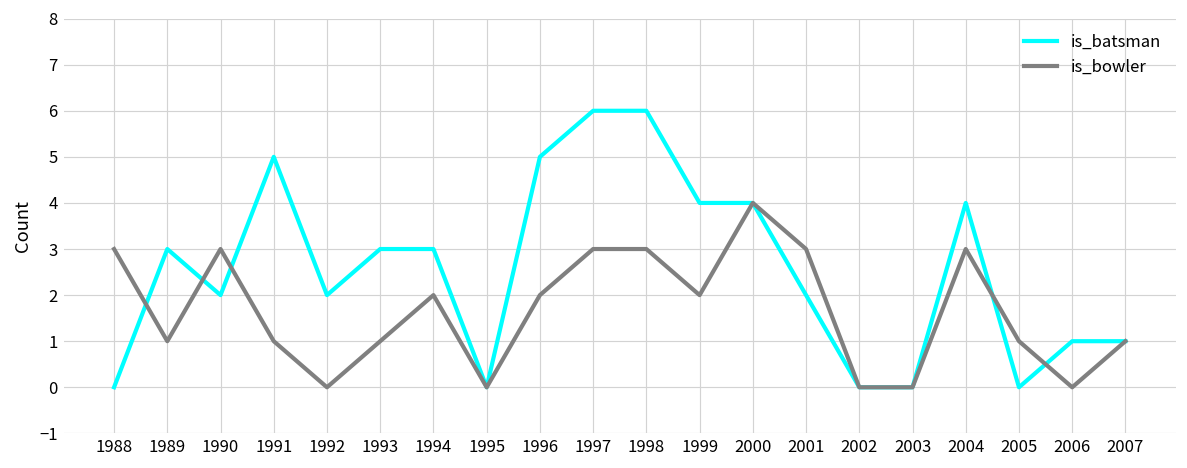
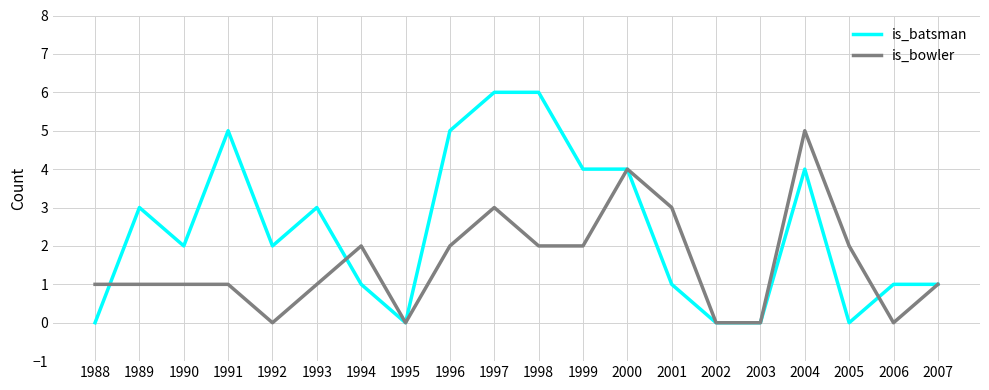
  {
    "is_batsman": {
      "1988": 0,
      "1989": 3,
      "1990": 2,
      "1991": 5,
      "1992": 2,
      "1993": 3,
-     "1994": 3,
+     "1994": 1,
      "1996": 5,
      "1997": 6,
      "1998": 6,
      "1999": 4,
-     "2001": 2,
+     "2001": 1,
      "2004": 4,
      "2005": 0,
      "2006": 1
    },
    "is_bowler": {
-     "1988": 3,
+     "1988": 1,
      "1989": 1,
-     "1990": 3,
+     "1990": 1,
      "1991": 1,
      "1992": 0,
      "1993": 1,
      "1994": 2,
      "1996": 2,
      "1997": 3,
-     "1998": 3,
+     "1998": 2,
      "1999": 2,
      "2001": 3,
-     "2004": 3,
-     "2005": 1,
+     "2004": 5,
+     "2005": 2,
      "2006": 0
    }
  }
